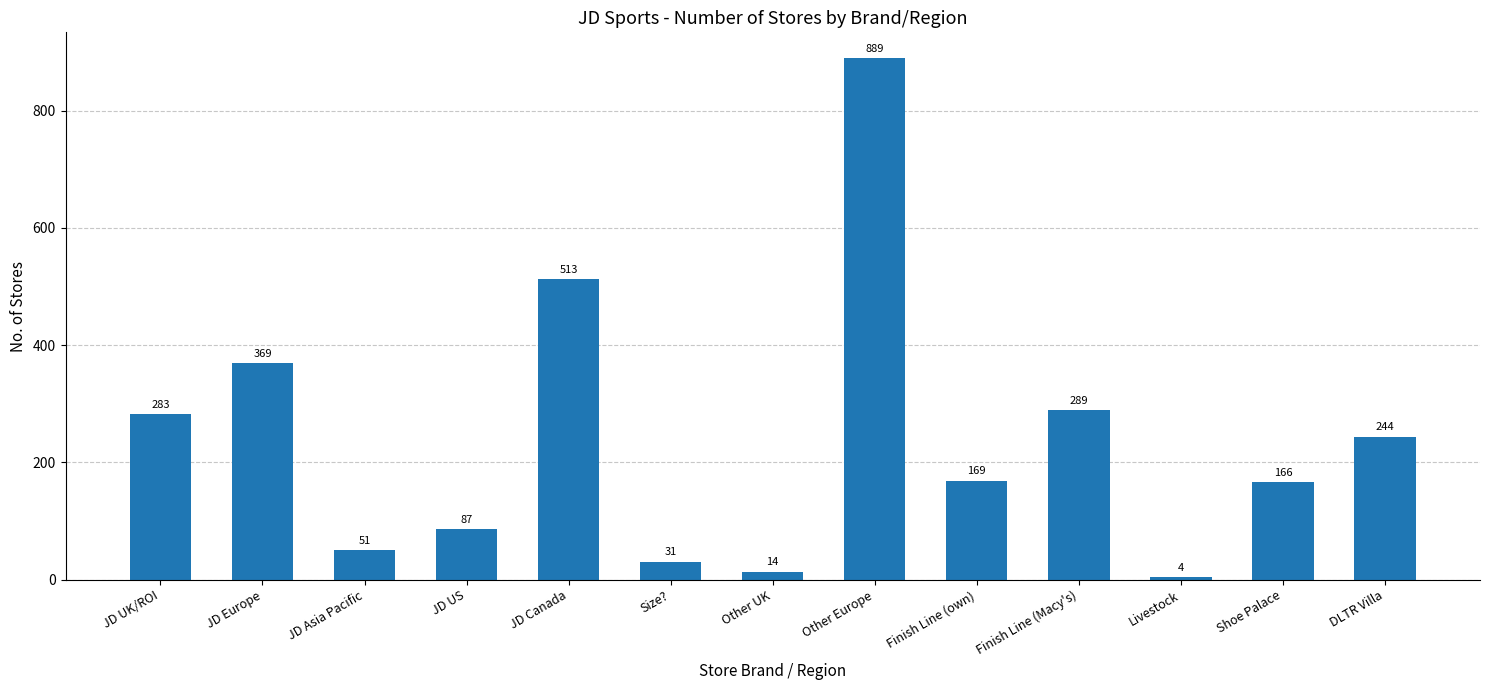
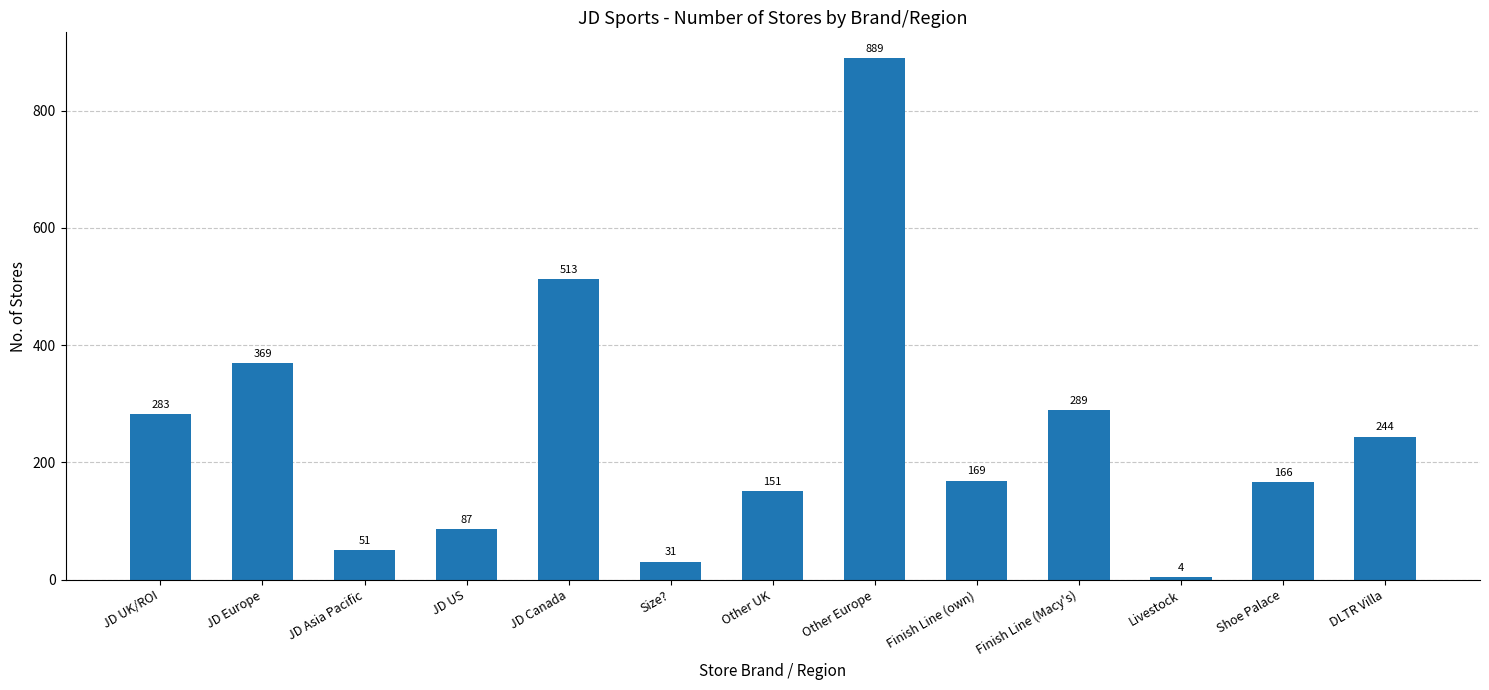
  {
    "JD UK/ROI": 283,
    "JD Europe": 369,
    "JD Asia Pacific": 51,
    "JD US": 87,
    "JD Canada": 513,
    "Size?": 31,
-   "Other UK": 14,
+   "Other UK": 151,
    "Other Europe": 889,
    "Finish Line (own)": 169,
    "Finish Line (Macy's)": 289,
    "Livestock": 4,
    "Shoe Palace": 166,
    "DLTR Villa": 244
  }
